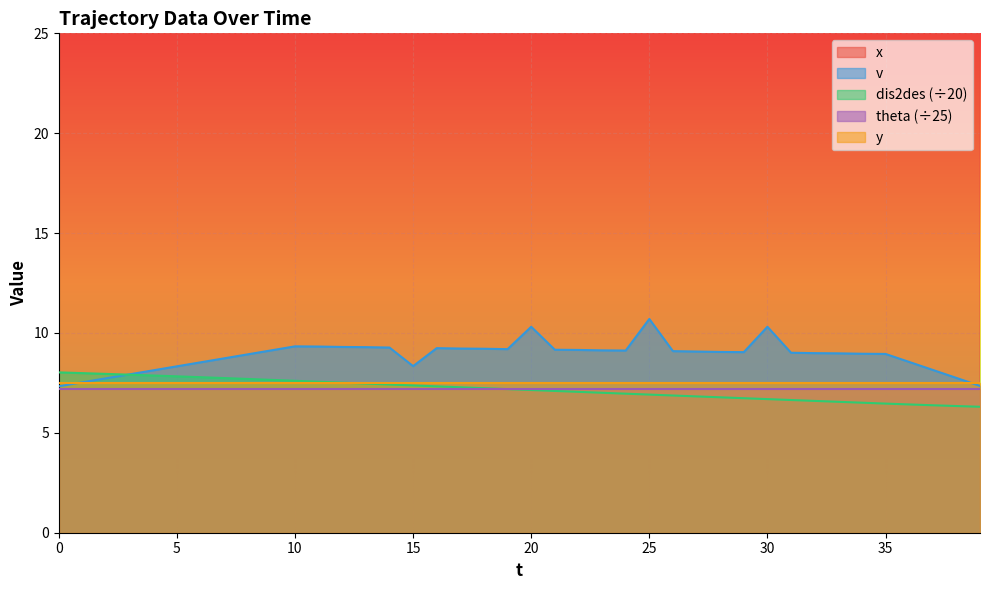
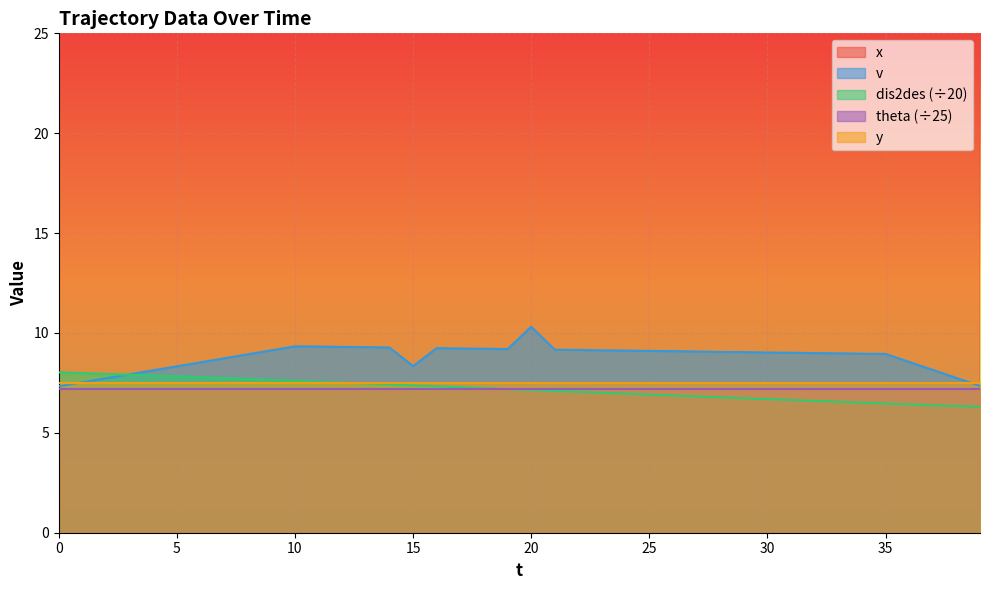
  {
    "v": {
      "0": 7.3,
      "5": 8.3,
      "10": 9.3,
      "15": 8.3,
      "20": 10.3,
-     "25": 10.7,
-     "30": 10.3,
+     "25": 9.1,
+     "30": 9.0,
      "35": 9.0
    },
    "dis2des (÷20)": {
      "0": 8.0,
      "5": 7.8,
      "25": 6.9,
      "30": 6.7,
      "35": 6.5
    },
    "theta (÷25)": {
      "0": 7.2,
      "5": 7.2,
      "10": 7.2,
      "15": 7.2,
      "25": 7.2,
      "30": 7.2,
      "35": 7.2
    },
    "y": {
      "0": 7.5,
      "5": 7.5,
      "20": 7.5,
      "25": 7.5,
      "30": 7.5,
      "35": 7.5
    }
  }
